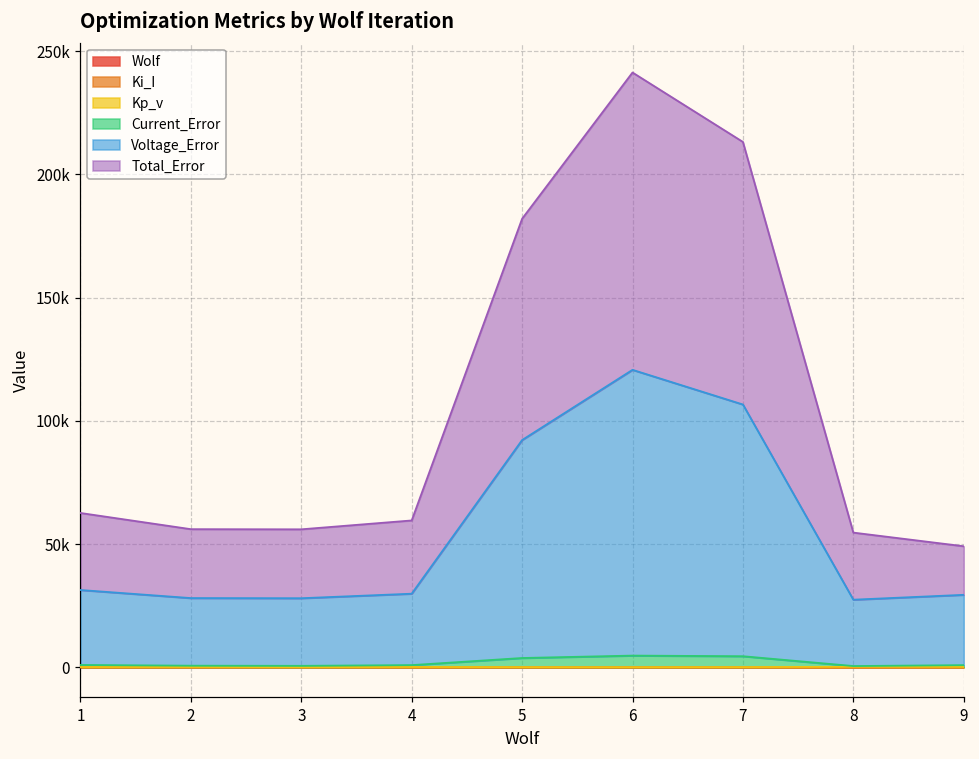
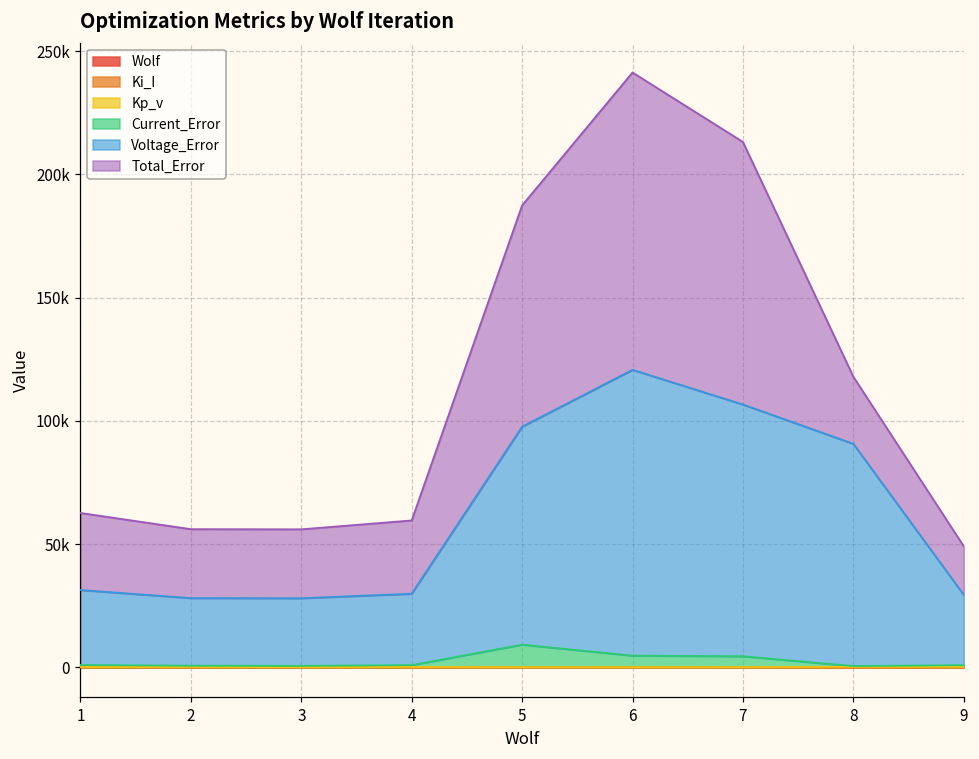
  {
    "Current_Error": {
-     "5": 4000,
+     "5": 9000,
      "6": 5000,
      "7": 4000
    },
    "Voltage_Error": {
      "1": 30000,
      "2": 27000,
      "3": 27000,
      "4": 29000,
      "5": 88000,
      "6": 116000,
      "7": 102000,
-     "8": 27000,
+     "8": 90000,
      "9": 29000
    },
    "Total_Error": {
      "1": 31000,
      "2": 28000,
      "3": 28000,
      "4": 30000,
      "5": 90000,
      "6": 121000,
      "7": 107000,
      "8": 27000,
      "9": 20000
    }
  }
